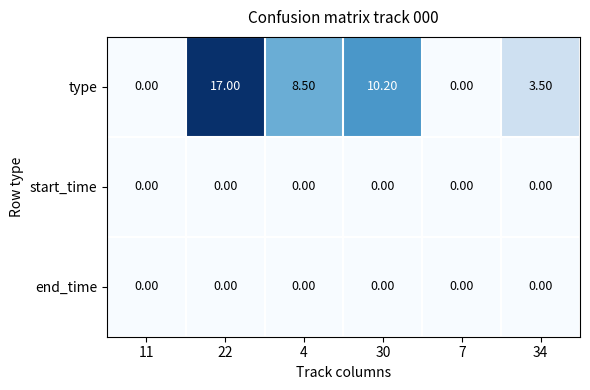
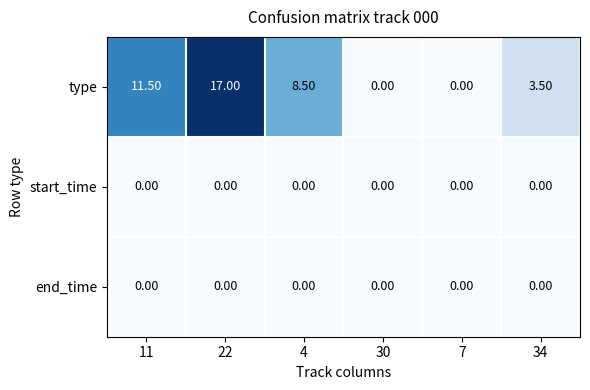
  {
    "type": {
-     "11": 0.00,
+     "11": 11.50,
      "22": 17.00,
      "4": 8.50,
-     "30": 10.20,
+     "30": 0.00,
      "7": 0.00,
      "34": 3.50
    },
    "start_time": {
      "11": 0.00,
      "22": 0.00,
      "4": 0.00,
      "30": 0.00,
      "7": 0.00,
      "34": 0.00
    },
    "end_time": {
      "11": 0.00,
      "22": 0.00,
      "4": 0.00,
      "30": 0.00,
      "7": 0.00,
      "34": 0.00
    }
  }
